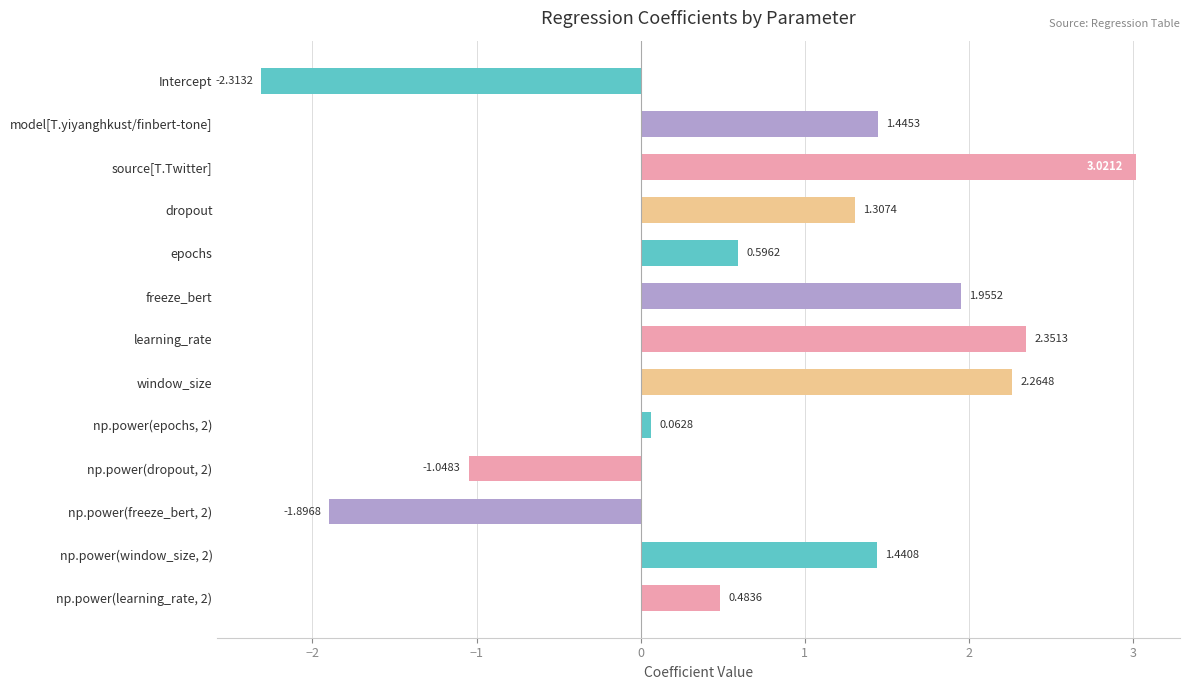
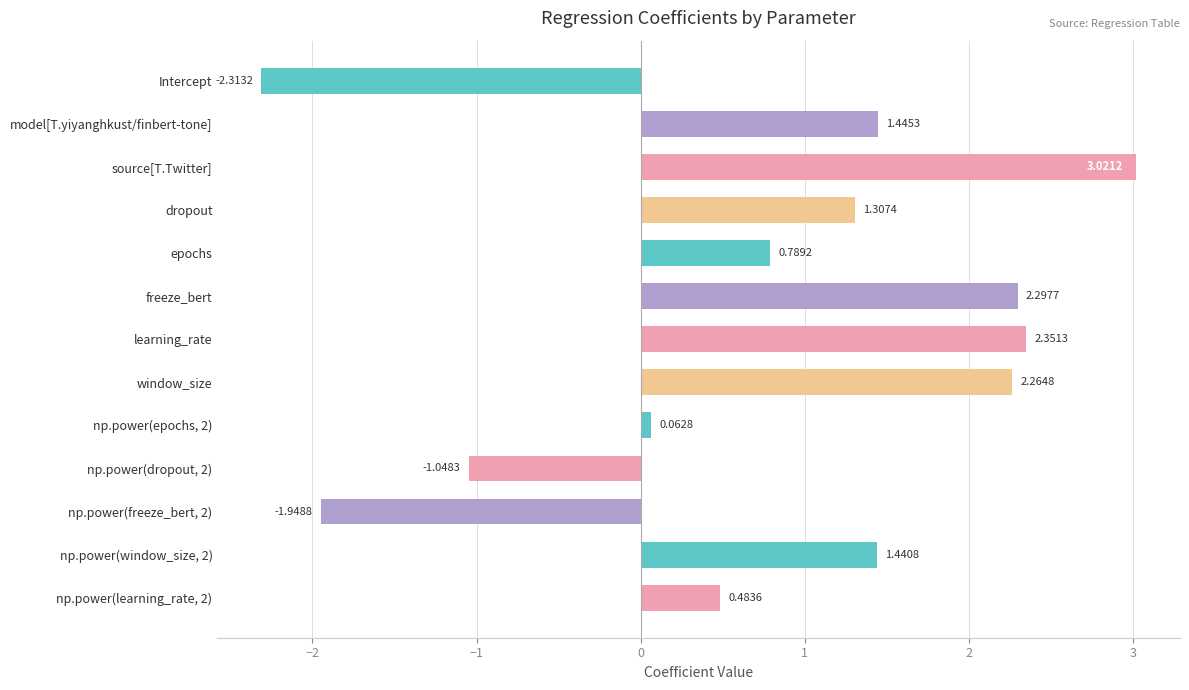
  {
    "Intercept": -2.3132,
    "model[T.yiyanghkust/finbert-tone]": 1.4453,
    "source[T.Twitter]": 3.0212,
    "dropout": 1.3074,
-   "epochs": 0.5962,
-   "freeze_bert": 1.9552,
+   "epochs": 0.7892,
+   "freeze_bert": 2.2977,
    "learning_rate": 2.3513,
    "window_size": 2.2648,
    "np.power(epochs, 2)": 0.0628,
    "np.power(dropout, 2)": -1.0483,
-   "np.power(freeze_bert, 2)": -1.8968,
+   "np.power(freeze_bert, 2)": -1.9488,
    "np.power(window_size, 2)": 1.4408,
    "np.power(learning_rate, 2)": 0.4836
  }
